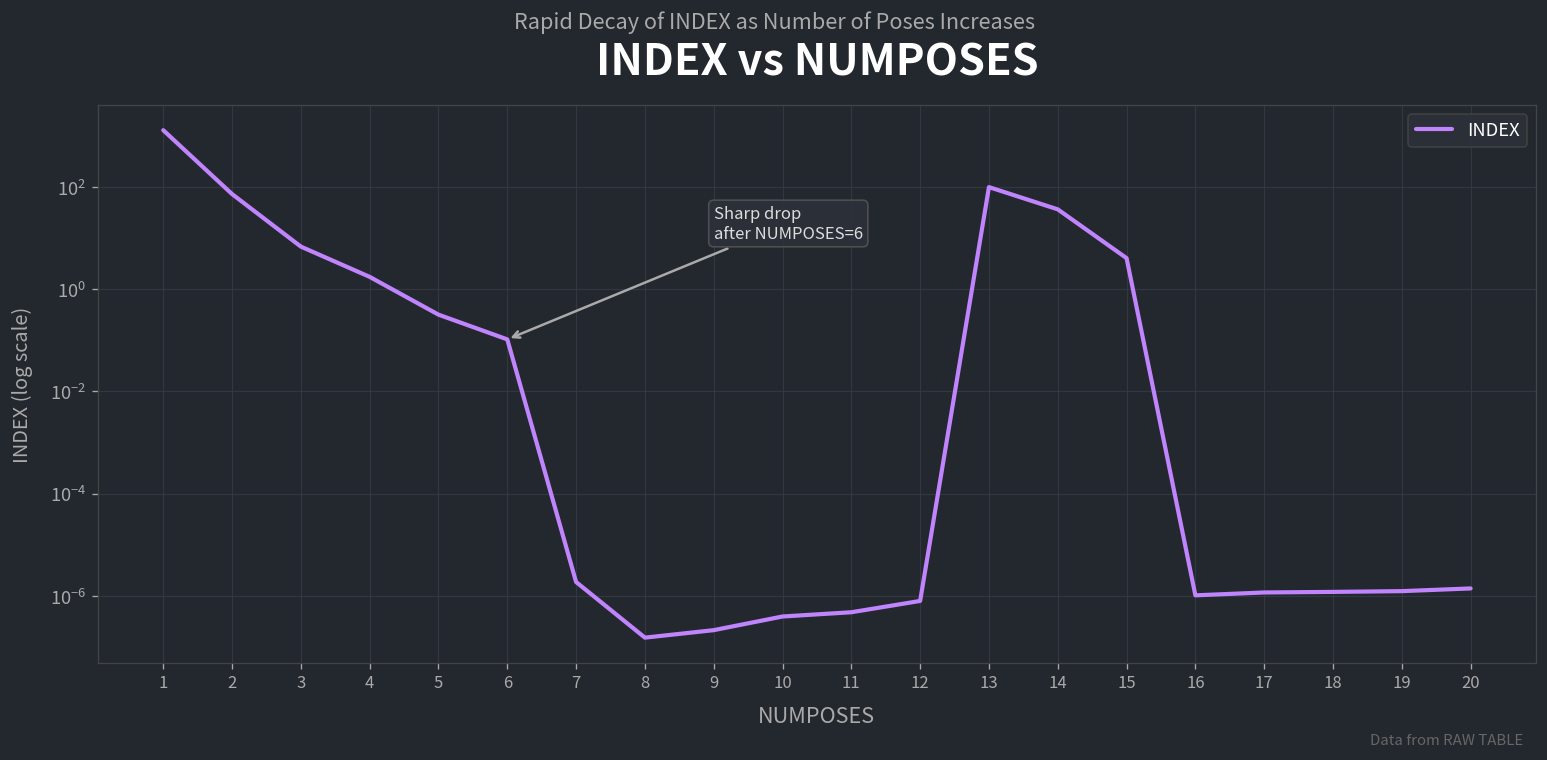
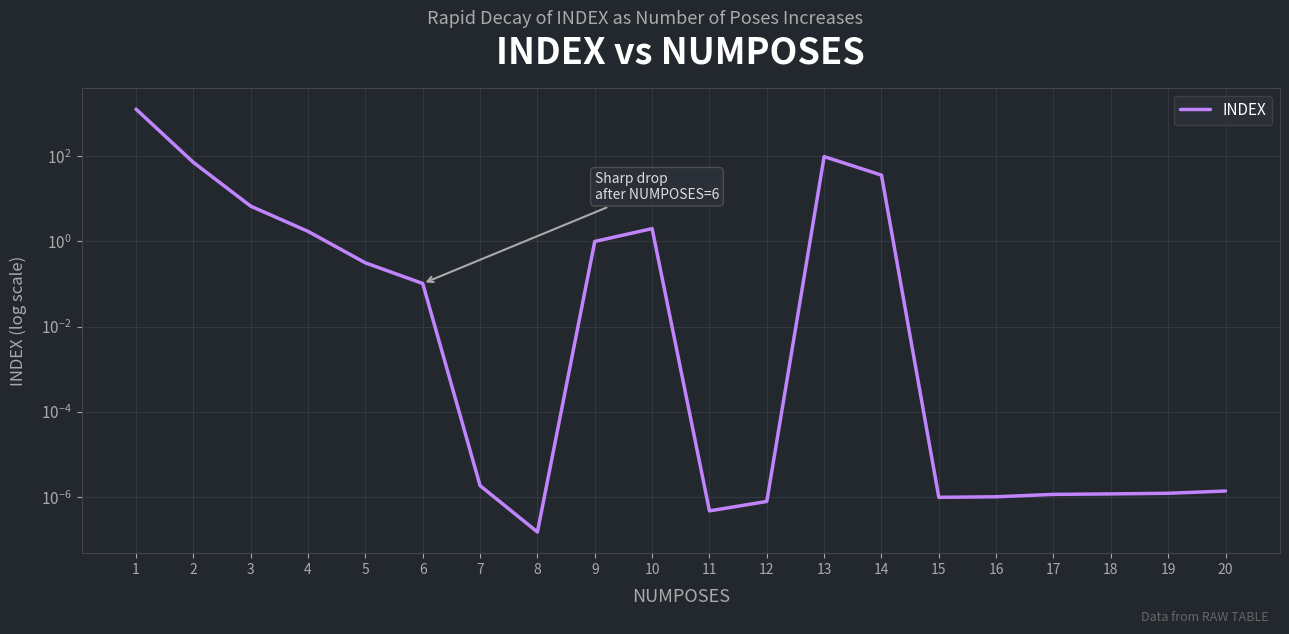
  {
    "1": 1300,
    "2": 70,
    "3": 7,
    "4": 1.7,
    "5": 0.3,
    "7": 0.000002,
    "8": 0.00000015,
-   "9": 0,
-   "10": 0,
+   "9": 1,
+   "10": 2,
    "11": 0.0000005,
    "12": 0.0000008,
    "13": 100,
    "14": 40,
-   "15": 4,
+   "15": 0,
    "16": 0.0000010,
    "17": 0.0000012,
    "18": 0.0000012,
    "19": 0.0000012,
    "20": 0.0000014
  }
